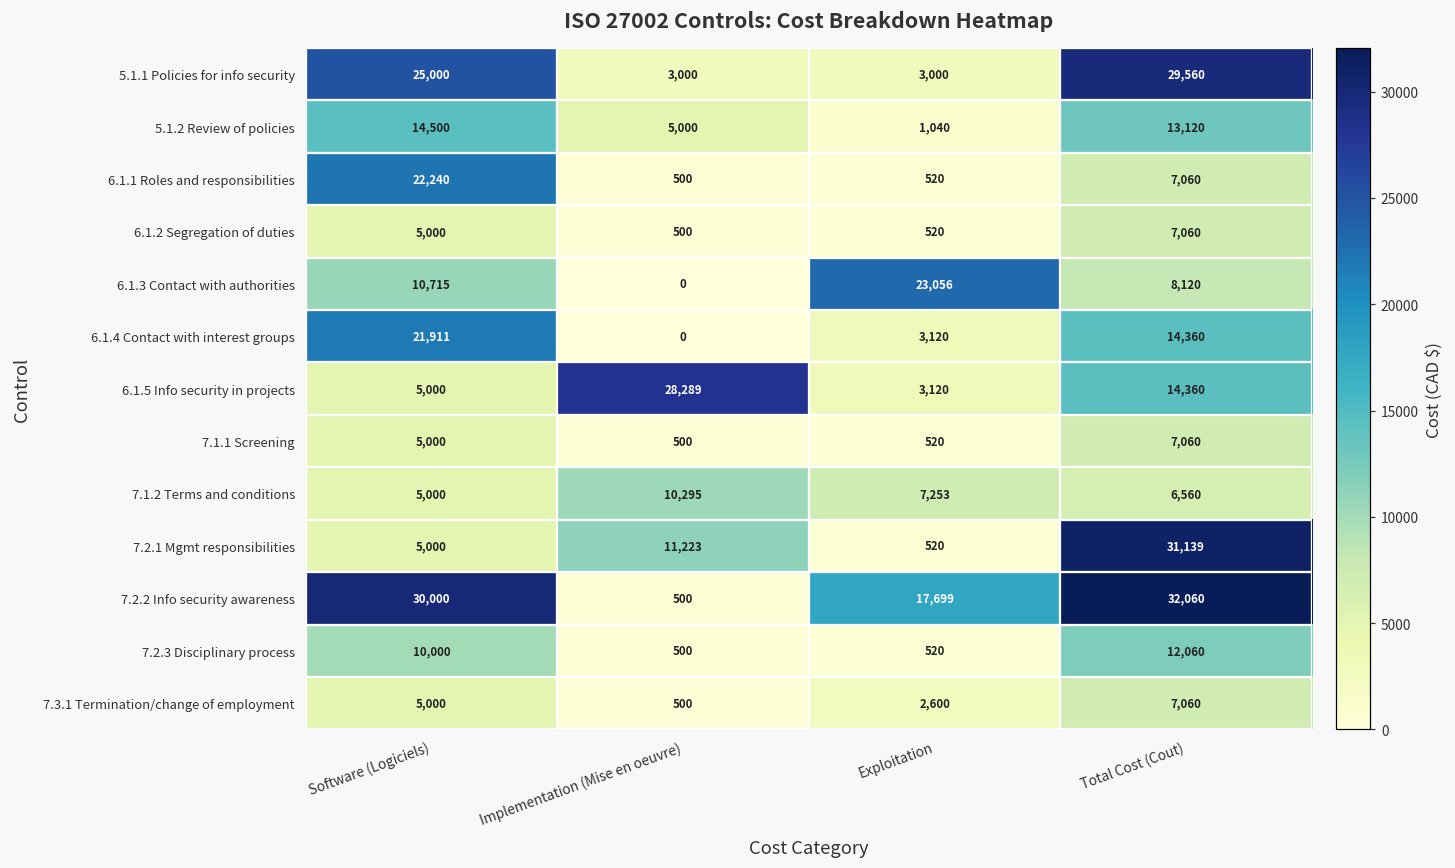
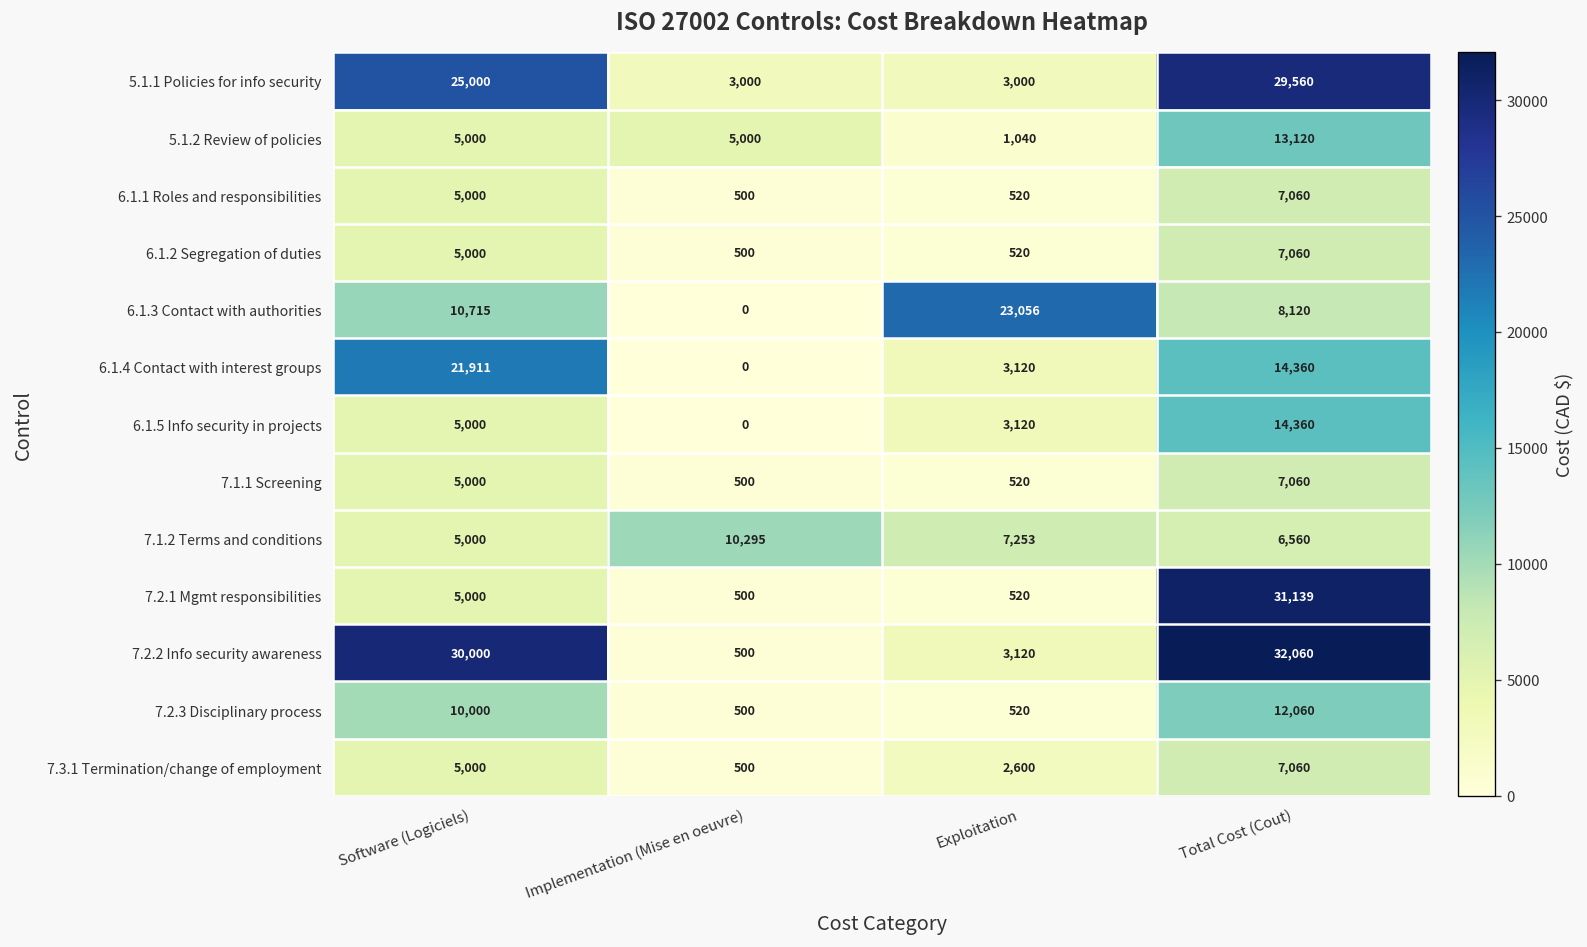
  {
    "5.1.1 Policies for info security": {
      "Software (Logiciels)": "25,000",
      "Implementation (Mise en oeuvre)": "3,000",
      "Exploitation": "3,000",
      "Total Cost (Cout)": "29,560"
    },
    "5.1.2 Review of policies": {
-     "Software (Logiciels)": "14,500",
+     "Software (Logiciels)": "5,000",
      "Implementation (Mise en oeuvre)": "5,000",
      "Exploitation": "1,040",
      "Total Cost (Cout)": "13,120"
    },
    "6.1.1 Roles and responsibilities": {
-     "Software (Logiciels)": "22,240",
+     "Software (Logiciels)": "5,000",
      "Implementation (Mise en oeuvre)": "500",
      "Exploitation": "520",
      "Total Cost (Cout)": "7,060"
    },
    "6.1.2 Segregation of duties": {
      "Software (Logiciels)": "5,000",
      "Implementation (Mise en oeuvre)": "500",
      "Exploitation": "520",
      "Total Cost (Cout)": "7,060"
    },
    "6.1.3 Contact with authorities": {
      "Software (Logiciels)": "10,715",
      "Implementation (Mise en oeuvre)": "0",
      "Exploitation": "23,056",
      "Total Cost (Cout)": "8,120"
    },
    "6.1.4 Contact with interest groups": {
      "Software (Logiciels)": "21,911",
      "Implementation (Mise en oeuvre)": "0",
      "Exploitation": "3,120",
      "Total Cost (Cout)": "14,360"
    },
    "6.1.5 Info security in projects": {
      "Software (Logiciels)": "5,000",
-     "Implementation (Mise en oeuvre)": "28,289",
+     "Implementation (Mise en oeuvre)": "0",
      "Exploitation": "3,120",
      "Total Cost (Cout)": "14,360"
    },
    "7.1.1 Screening": {
      "Software (Logiciels)": "5,000",
      "Implementation (Mise en oeuvre)": "500",
      "Exploitation": "520",
      "Total Cost (Cout)": "7,060"
    },
    "7.1.2 Terms and conditions": {
      "Software (Logiciels)": "5,000",
      "Implementation (Mise en oeuvre)": "10,295",
      "Exploitation": "7,253",
      "Total Cost (Cout)": "6,560"
    },
    "7.2.1 Mgmt responsibilities": {
      "Software (Logiciels)": "5,000",
-     "Implementation (Mise en oeuvre)": "11,223",
+     "Implementation (Mise en oeuvre)": "500",
      "Exploitation": "520",
      "Total Cost (Cout)": "31,139"
    },
    "7.2.2 Info security awareness": {
      "Software (Logiciels)": "30,000",
      "Implementation (Mise en oeuvre)": "500",
-     "Exploitation": "17,699",
+     "Exploitation": "3,120",
      "Total Cost (Cout)": "32,060"
    },
    "7.2.3 Disciplinary process": {
      "Software (Logiciels)": "10,000",
      "Implementation (Mise en oeuvre)": "500",
      "Exploitation": "520",
      "Total Cost (Cout)": "12,060"
    },
    "7.3.1 Termination/change of employment": {
      "Software (Logiciels)": "5,000",
      "Implementation (Mise en oeuvre)": "500",
      "Exploitation": "2,600",
      "Total Cost (Cout)": "7,060"
    }
  }
